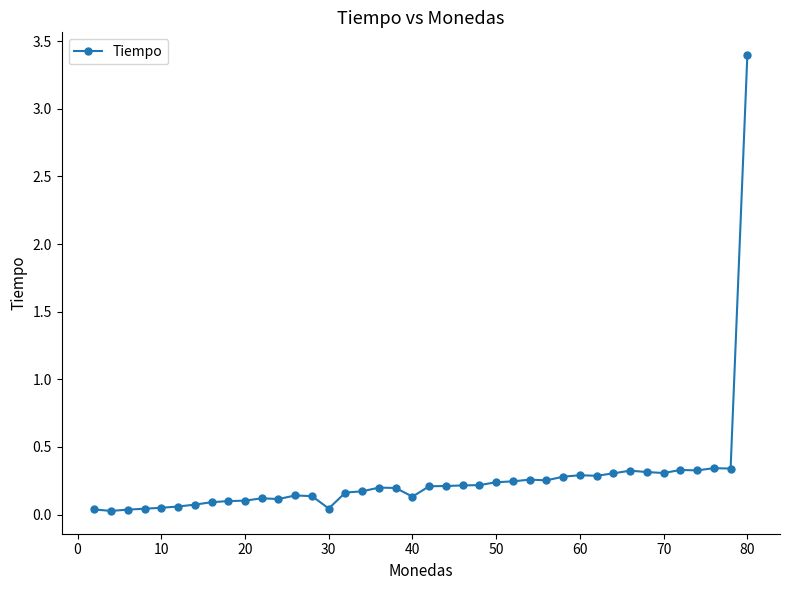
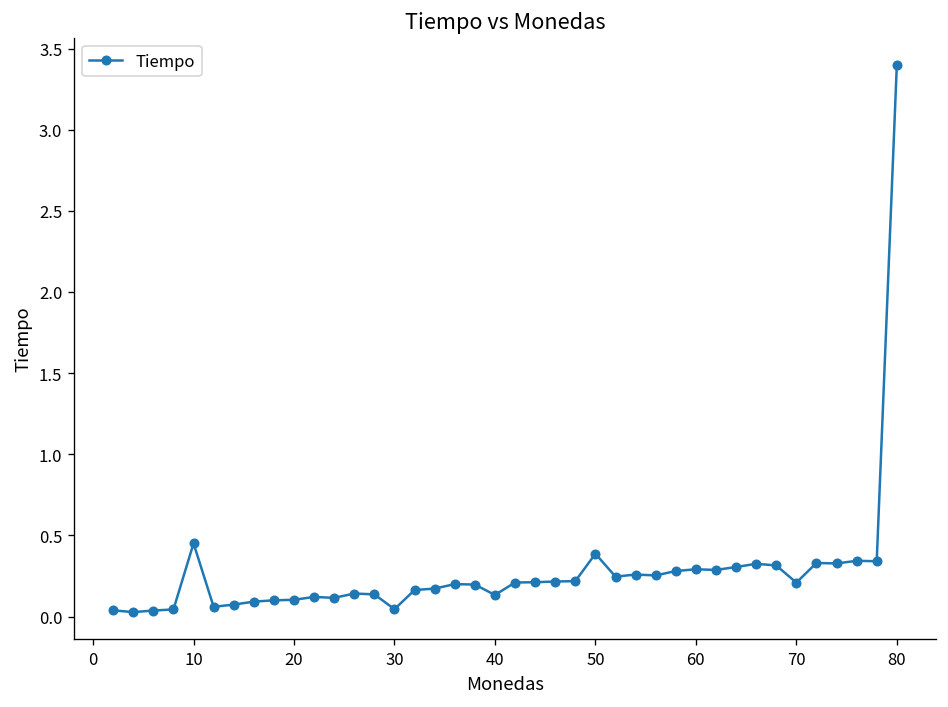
  {
-   "10": 0.05,
+   "10": 0.45,
    "20": 0.10,
    "30": 0.05,
    "40": 0.13,
-   "50": 0.24,
+   "50": 0.39,
    "60": 0.29,
-   "70": 0.31,
+   "70": 0.21,
    "80": 3.40
  }
